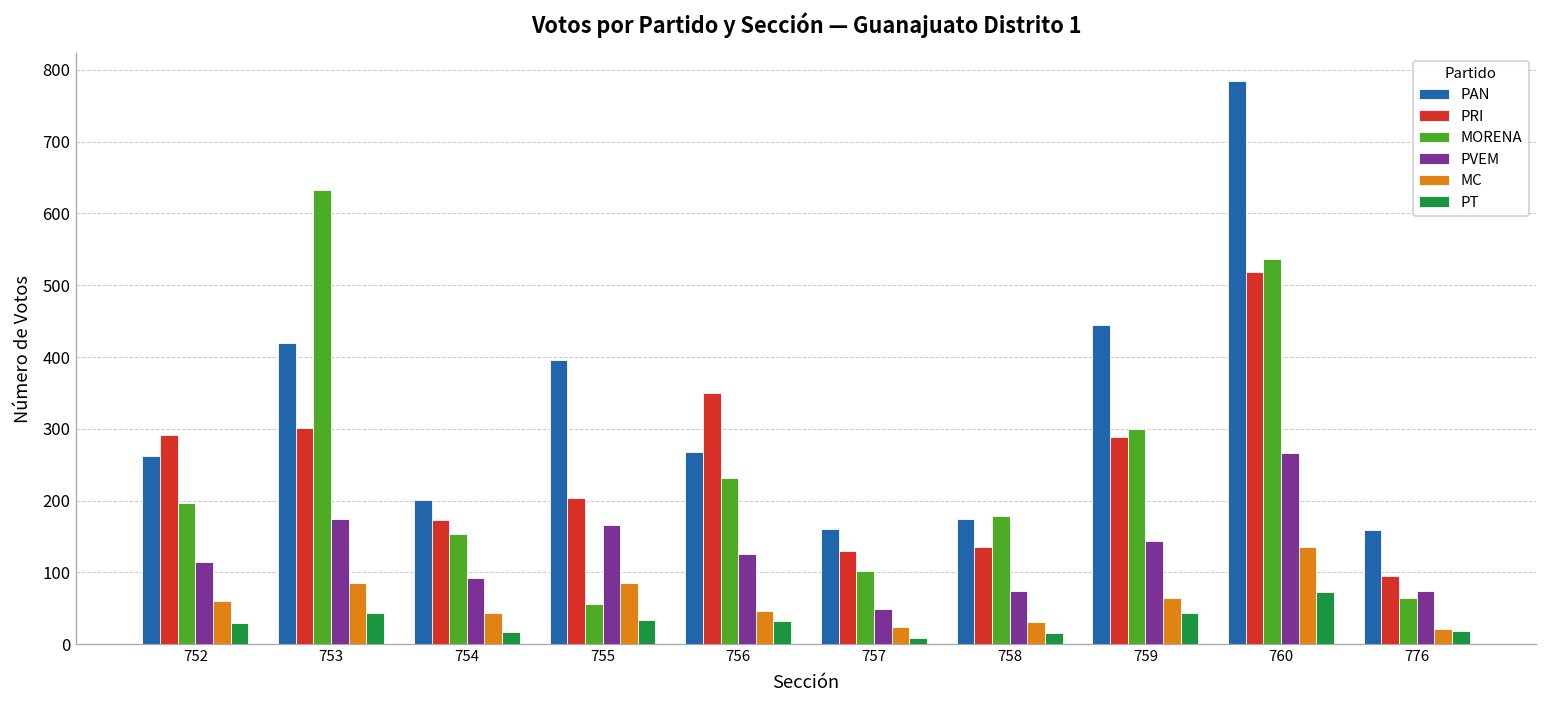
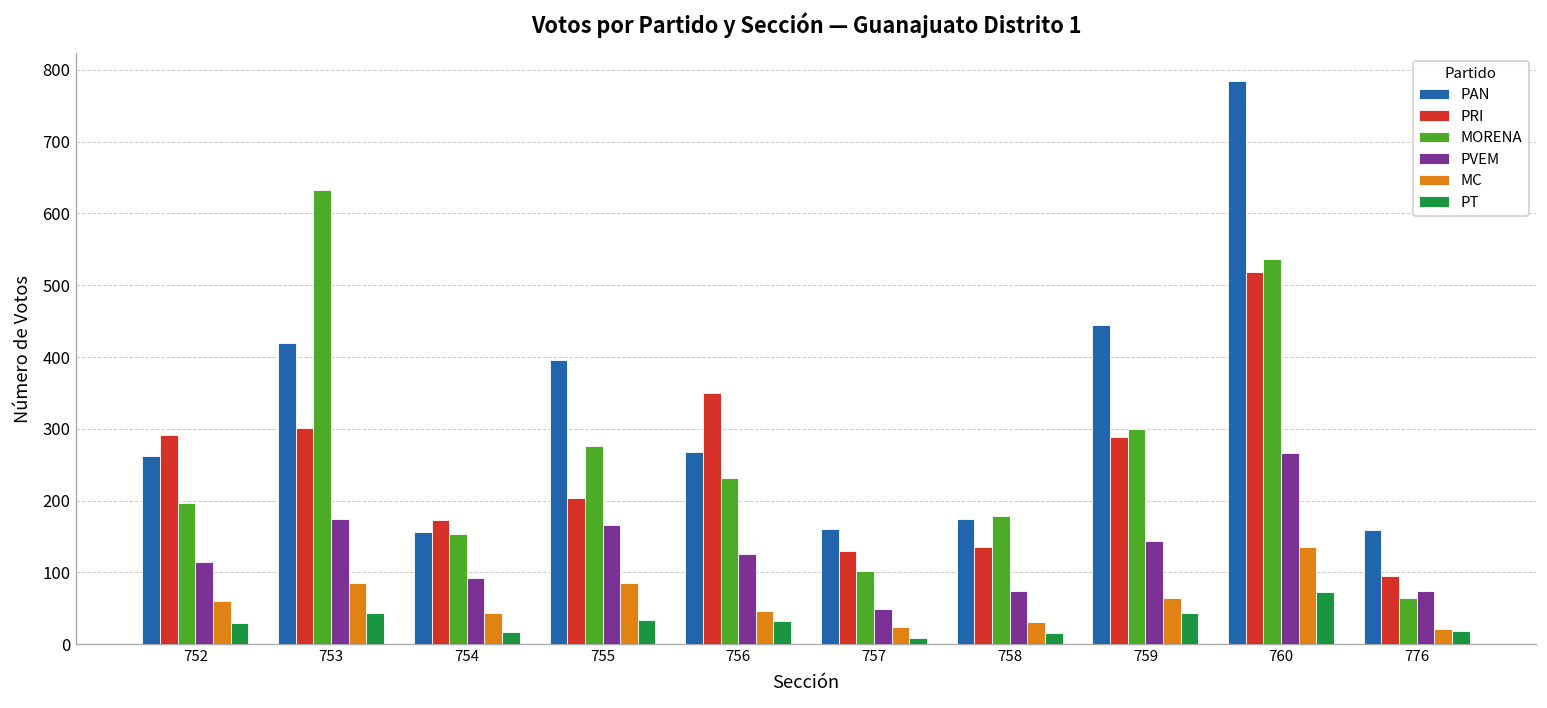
  {
    "PAN": {
      "752": 260,
      "753": 420,
-     "754": 200,
+     "754": 160,
      "755": 400,
      "756": 270,
      "757": 160,
      "758": 170,
      "759": 440,
      "760": 780,
      "776": 160
    },
    "PRI": {
      "752": 290,
      "753": 300,
      "754": 170,
      "755": 200,
      "756": 350,
      "757": 130,
      "758": 140,
      "759": 290,
      "760": 520,
      "776": 100
    },
    "MORENA": {
      "752": 200,
      "753": 630,
      "754": 150,
-     "755": 60,
+     "755": 280,
      "756": 230,
      "757": 100,
      "758": 180,
      "759": 300,
      "760": 540,
      "776": 70
    },
    "PVEM": {
      "752": 120,
      "753": 180,
      "754": 90,
      "755": 170,
      "756": 130,
      "757": 50,
      "758": 70,
      "759": 140,
      "760": 270,
      "776": 70
    },
    "MC": {
      "752": 60,
      "753": 90,
      "754": 40,
      "755": 90,
      "756": 50,
      "757": 20,
      "758": 30,
      "759": 70,
      "760": 140,
      "776": 20
    },
    "PT": {
      "752": 30,
      "753": 40,
      "754": 20,
      "755": 30,
      "756": 30,
      "757": 10,
      "758": 20,
      "759": 40,
      "760": 70,
      "776": 20
    }
  }
